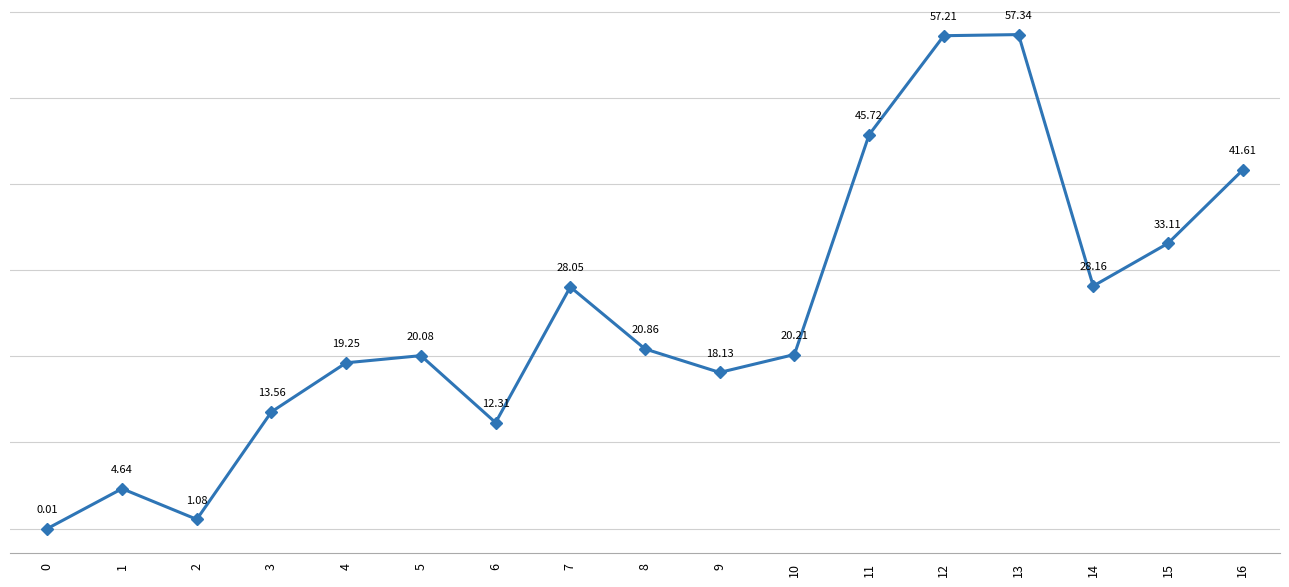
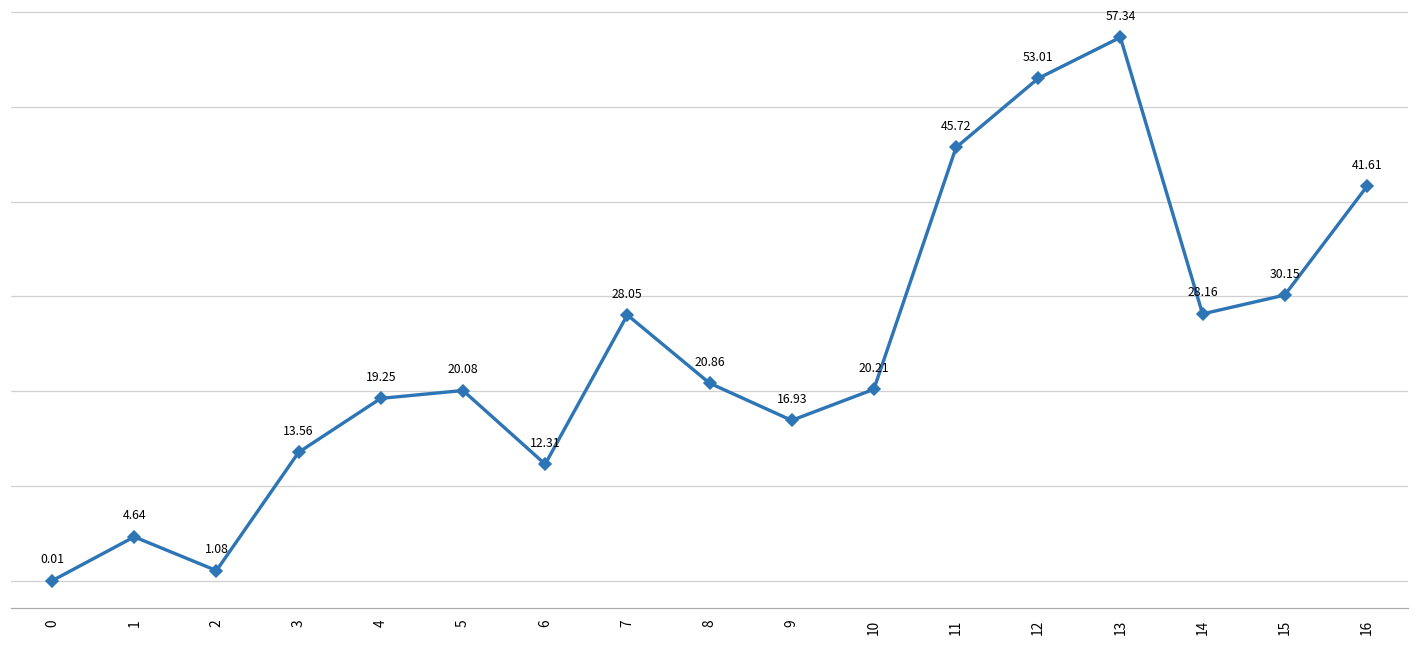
  {
    "0": 0.01,
    "1": 4.64,
    "2": 1.08,
    "3": 13.56,
    "4": 19.25,
    "5": 20.08,
    "6": 12.31,
    "7": 28.05,
    "8": 20.86,
-   "9": 18.13,
+   "9": 16.93,
    "10": 20.21,
    "11": 45.72,
-   "12": 57.21,
+   "12": 53.01,
    "13": 57.34,
    "14": 28.16,
-   "15": 33.11,
+   "15": 30.15,
    "16": 41.61
  }
